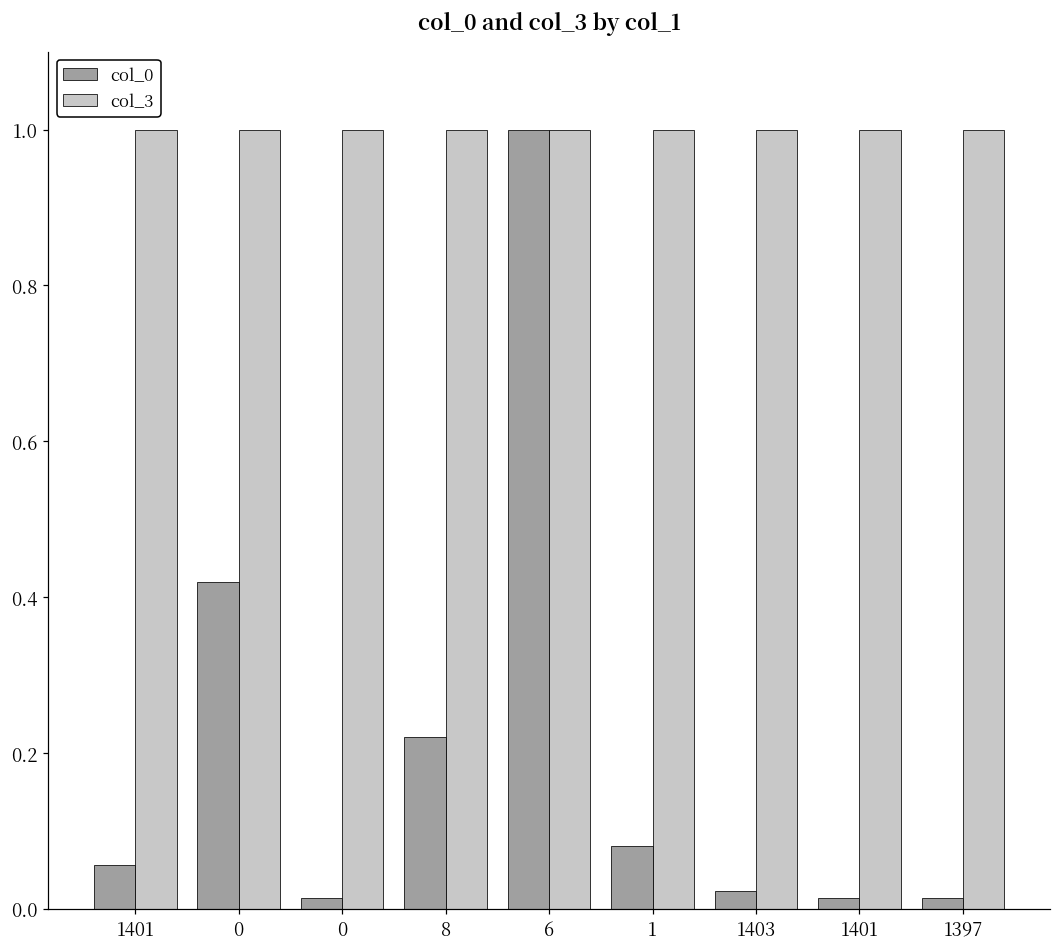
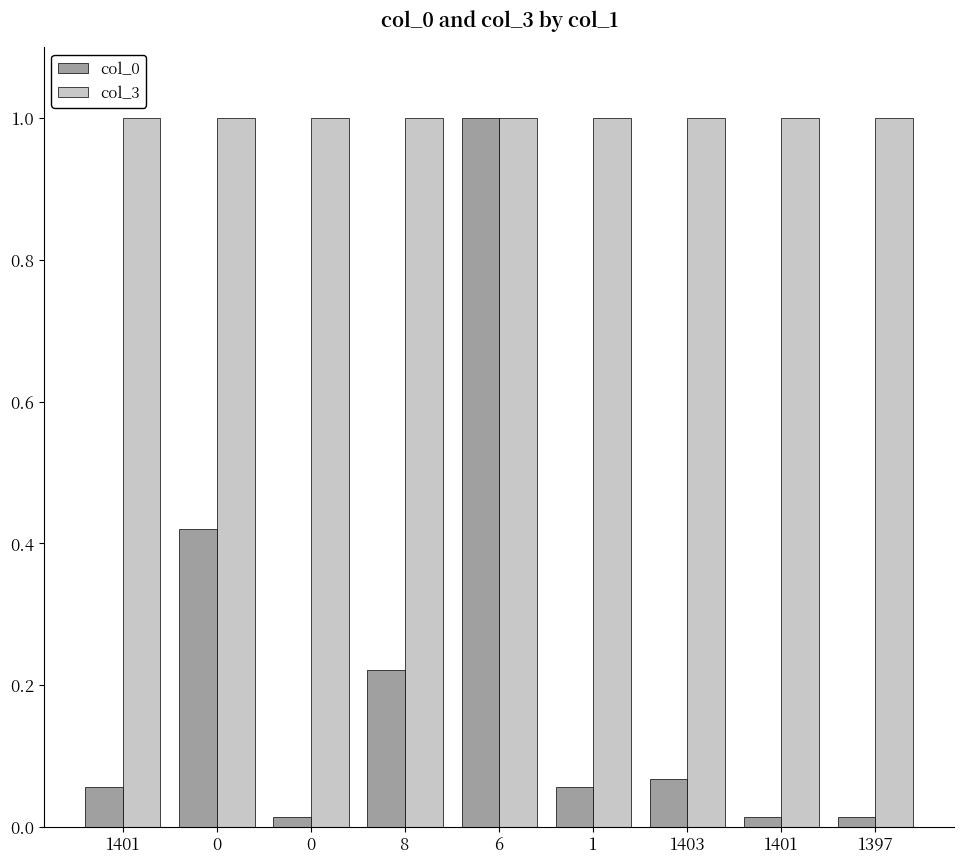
  {
    "col_0": {
      "8": 0.22,
      "6": 1.00,
-     "1": 0.08,
-     "1403": 0.02,
+     "1": 0.06,
+     "1403": 0.07,
      "1397": 0.01
    },
    "col_3": {
      "8": 1.00,
      "6": 1.00,
      "1": 1.00,
      "1403": 1.00,
      "1397": 1.00
    }
  }
